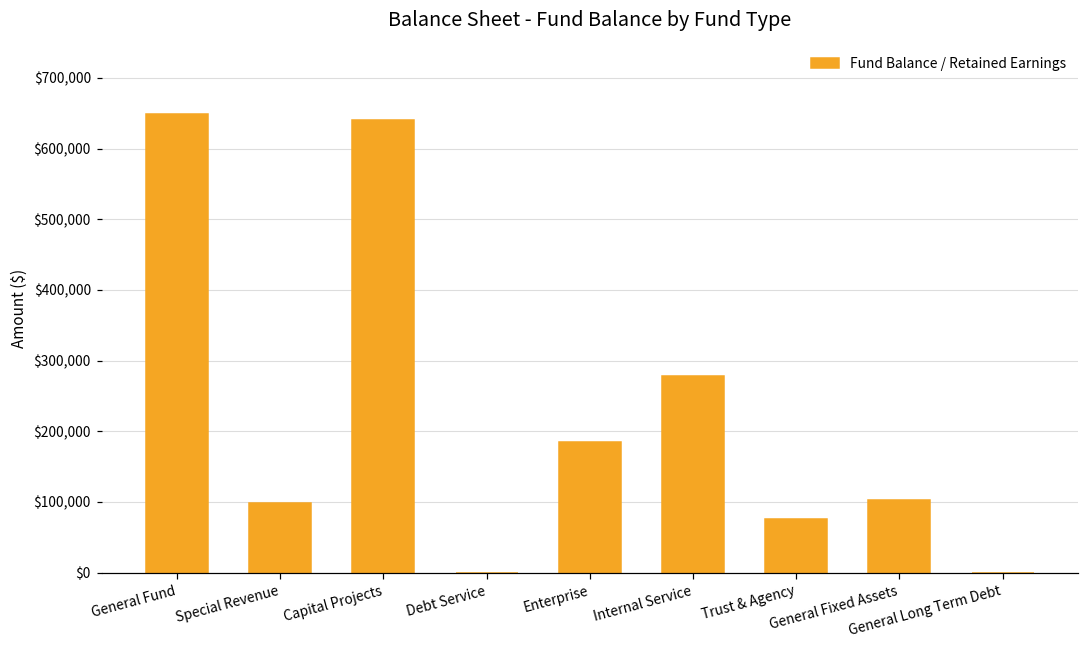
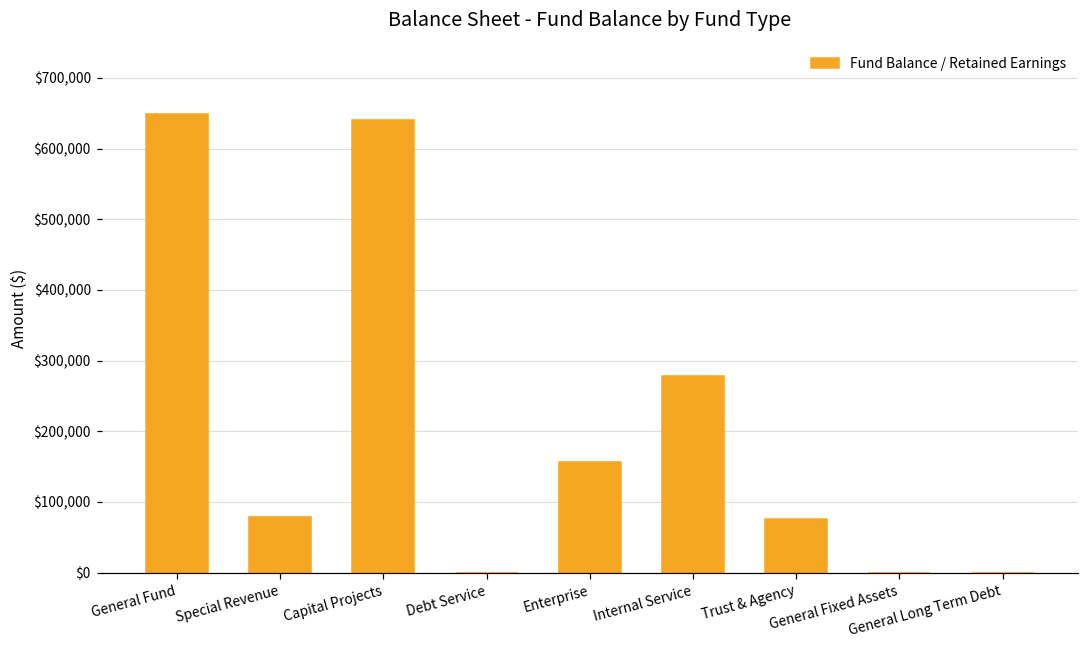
  {
    "General Fund": "$650,000",
-   "Special Revenue": "$100,000",
+   "Special Revenue": "$80,000",
    "Capital Projects": "$640,000",
    "Debt Service": "$0",
-   "Enterprise": "$190,000",
+   "Enterprise": "$160,000",
    "Internal Service": "$280,000",
    "Trust & Agency": "$80,000",
-   "General Fixed Assets": "$100,000",
+   "General Fixed Assets": "$0",
    "General Long Term Debt": "$0"
  }
